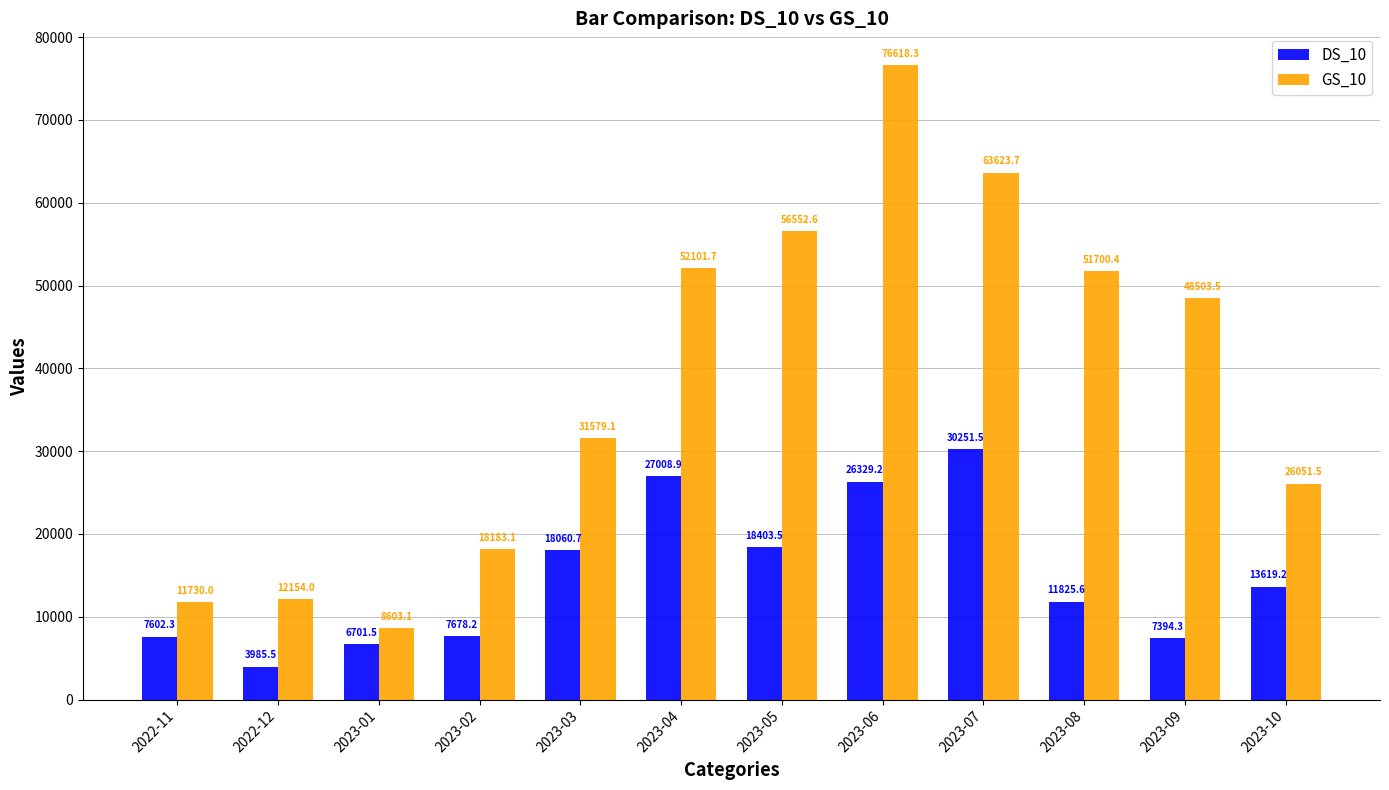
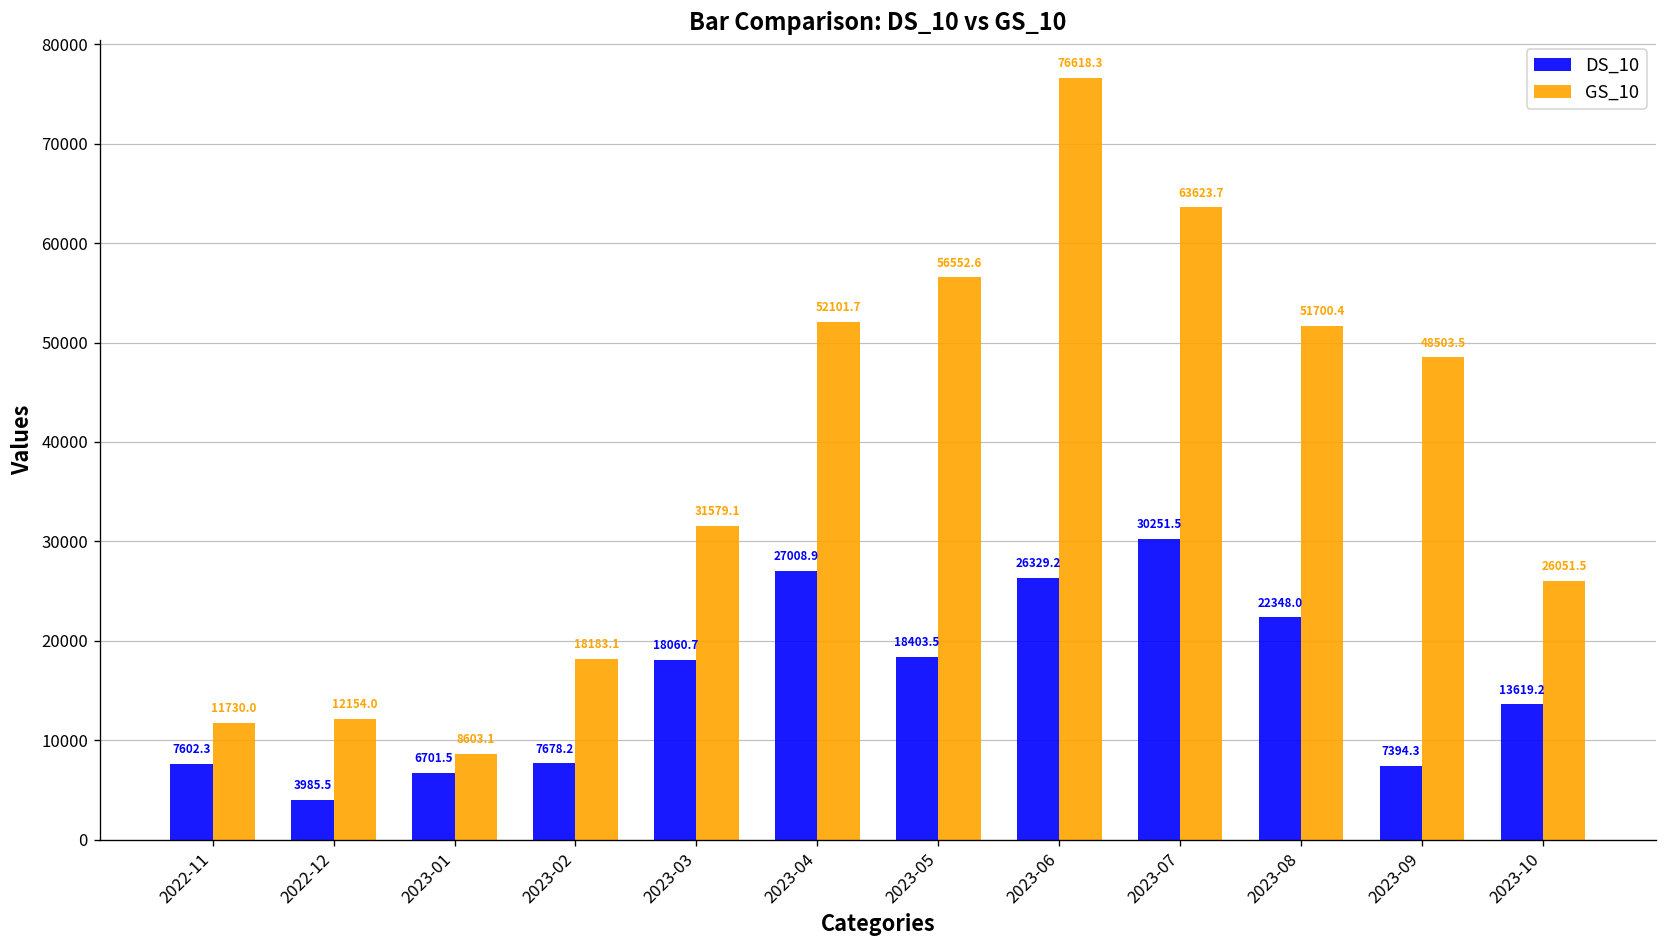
  {
    "DS_10": {
      "2022-11": 7602.3,
      "2022-12": 3985.5,
      "2023-01": 6701.5,
      "2023-02": 7678.2,
      "2023-03": 18060.7,
      "2023-04": 27008.9,
      "2023-05": 18403.5,
      "2023-06": 26329.2,
      "2023-07": 30251.5,
-     "2023-08": 11825.6,
+     "2023-08": 22348.0,
      "2023-09": 7394.3,
      "2023-10": 13619.2
    },
    "GS_10": {
      "2022-11": 11730.0,
      "2022-12": 12154.0,
      "2023-01": 8603.1,
      "2023-02": 18183.1,
      "2023-03": 31579.1,
      "2023-04": 52101.7,
      "2023-05": 56552.6,
      "2023-06": 76618.3,
      "2023-07": 63623.7,
      "2023-08": 51700.4,
      "2023-09": 48503.5,
      "2023-10": 26051.5
    }
  }
